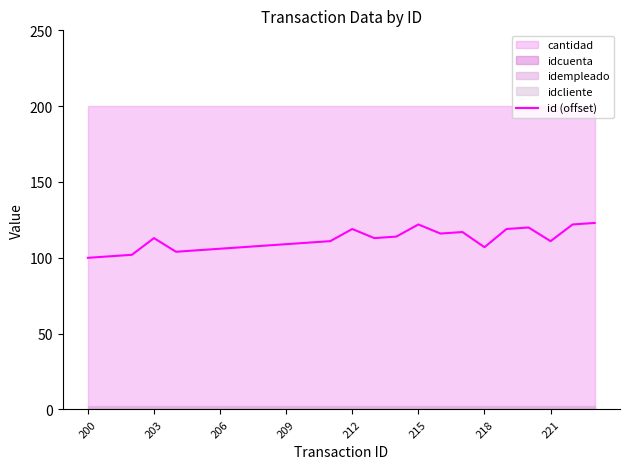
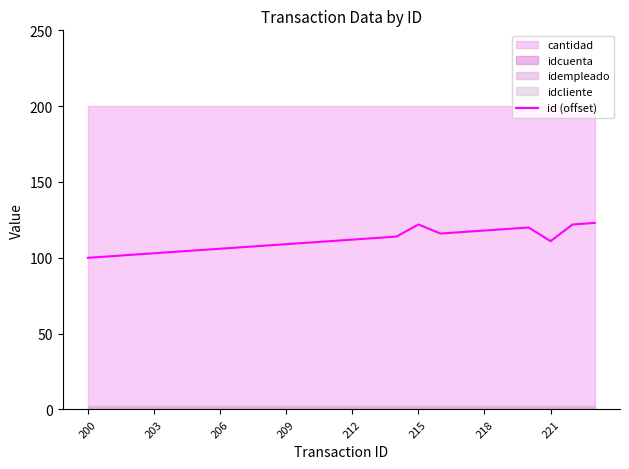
  {
    "id (offset)": {
      "200": 100,
-     "203": 113,
+     "203": 103,
      "206": 106,
      "209": 109,
-     "212": 119,
+     "212": 112,
      "215": 122,
-     "218": 107,
+     "218": 118,
      "221": 111
    }
  }
